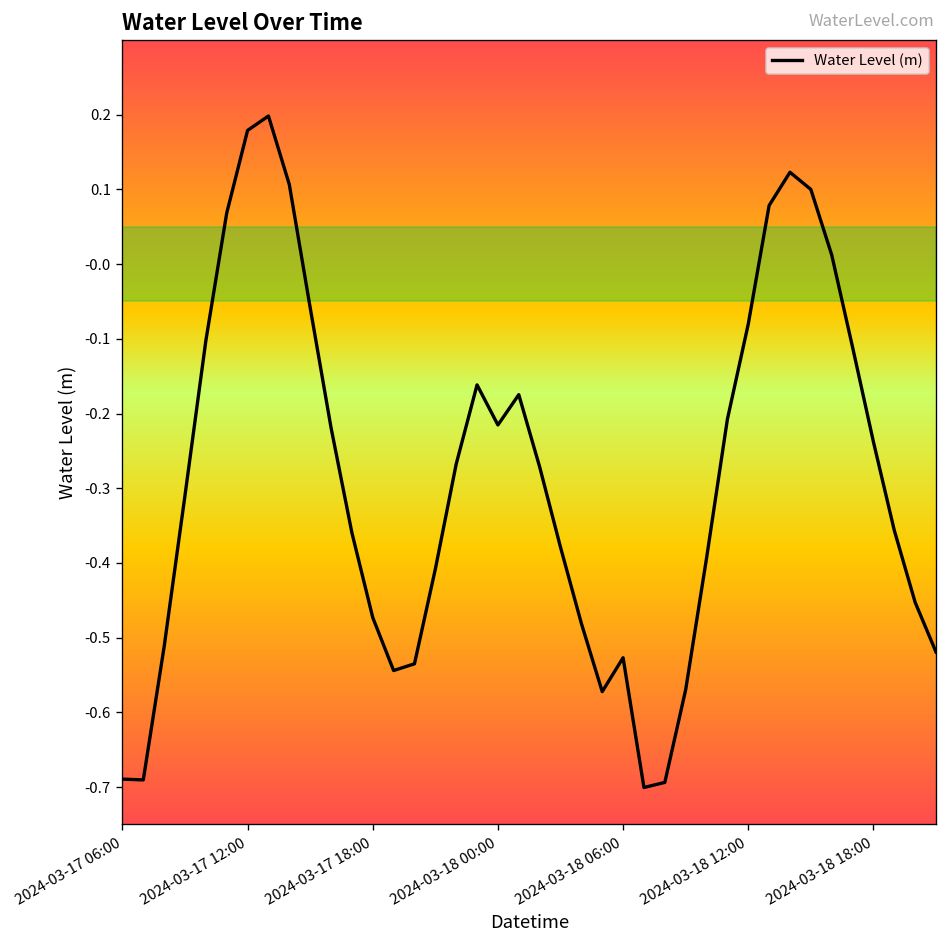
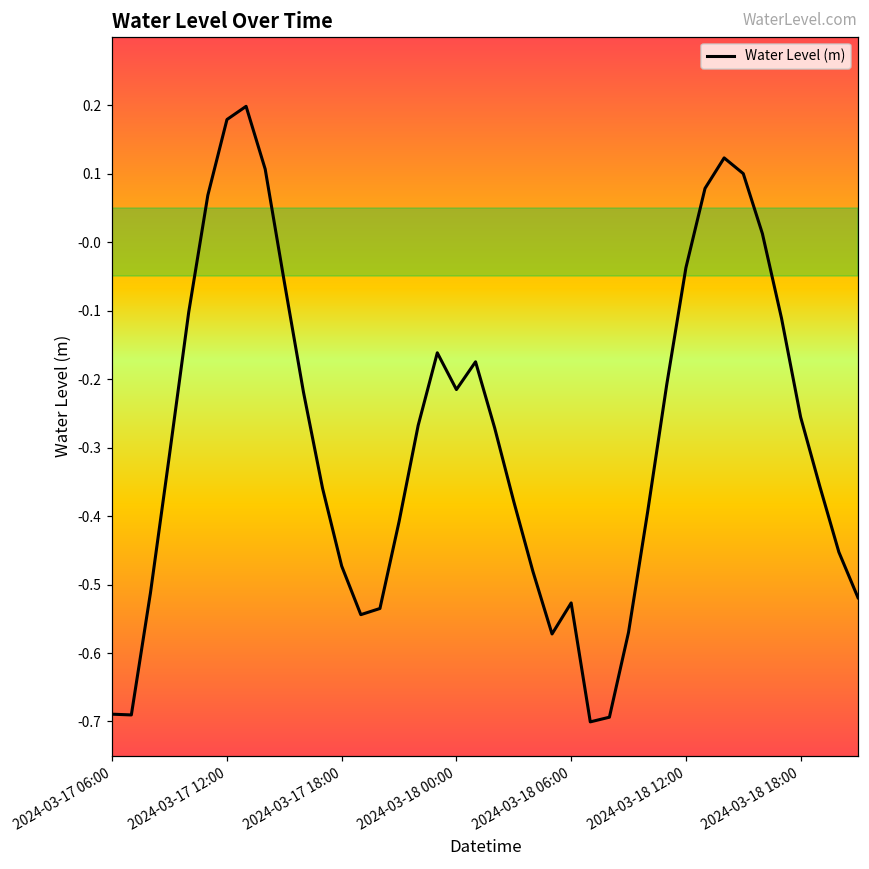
  {
    "2024-03-17 06:00": -0.69,
    "2024-03-17 12:00": 0.18,
    "2024-03-17 18:00": -0.47,
    "2024-03-18 00:00": -0.22,
    "2024-03-18 06:00": -0.53,
-   "2024-03-18 12:00": -0.08,
-   "2024-03-18 18:00": -0.24
+   "2024-03-18 12:00": -0.04,
+   "2024-03-18 18:00": -0.26
  }
